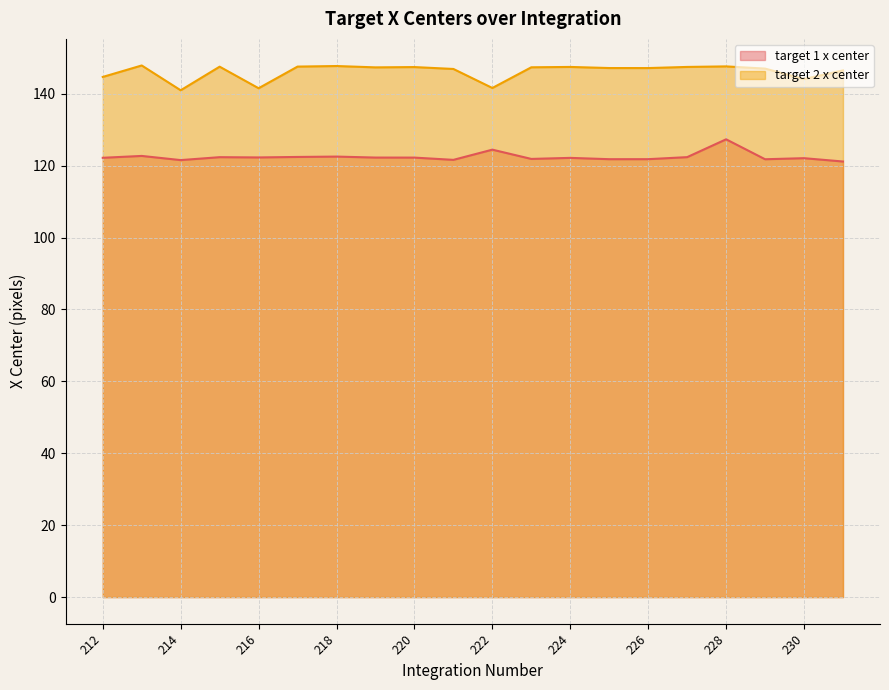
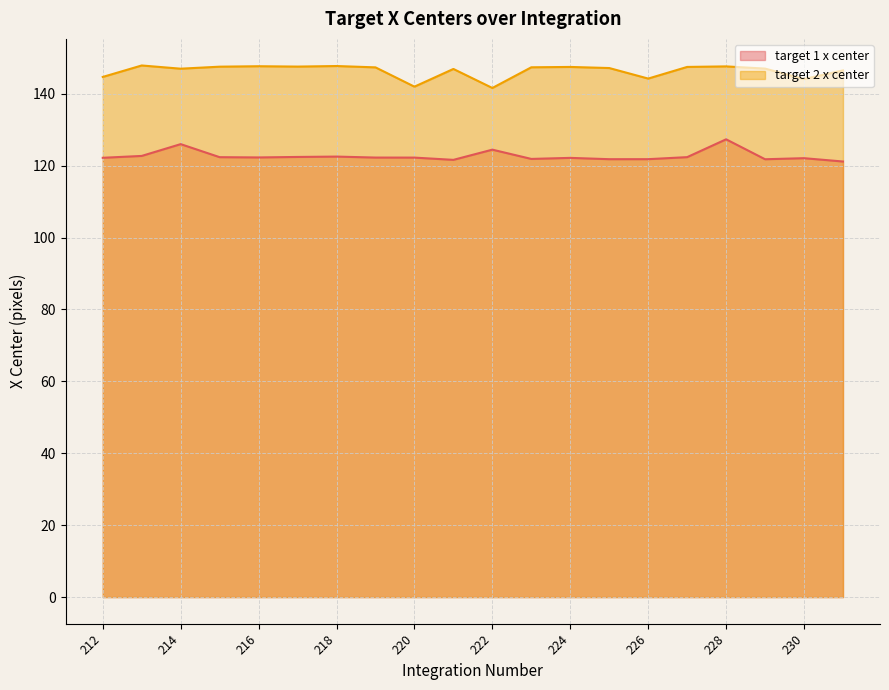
  {
    "target 1 x center": {
      "212": 122,
-     "214": 122,
+     "214": 126,
      "216": 122,
      "218": 123,
      "220": 122,
      "222": 124,
      "224": 122,
      "226": 122,
      "228": 127,
      "230": 122
    },
    "target 2 x center": {
      "212": 145,
-     "214": 141,
-     "216": 142,
+     "214": 147,
+     "216": 148,
      "218": 148,
-     "220": 147,
+     "220": 142,
      "222": 142,
      "224": 147,
-     "226": 147,
+     "226": 144,
      "228": 148
    }
  }
